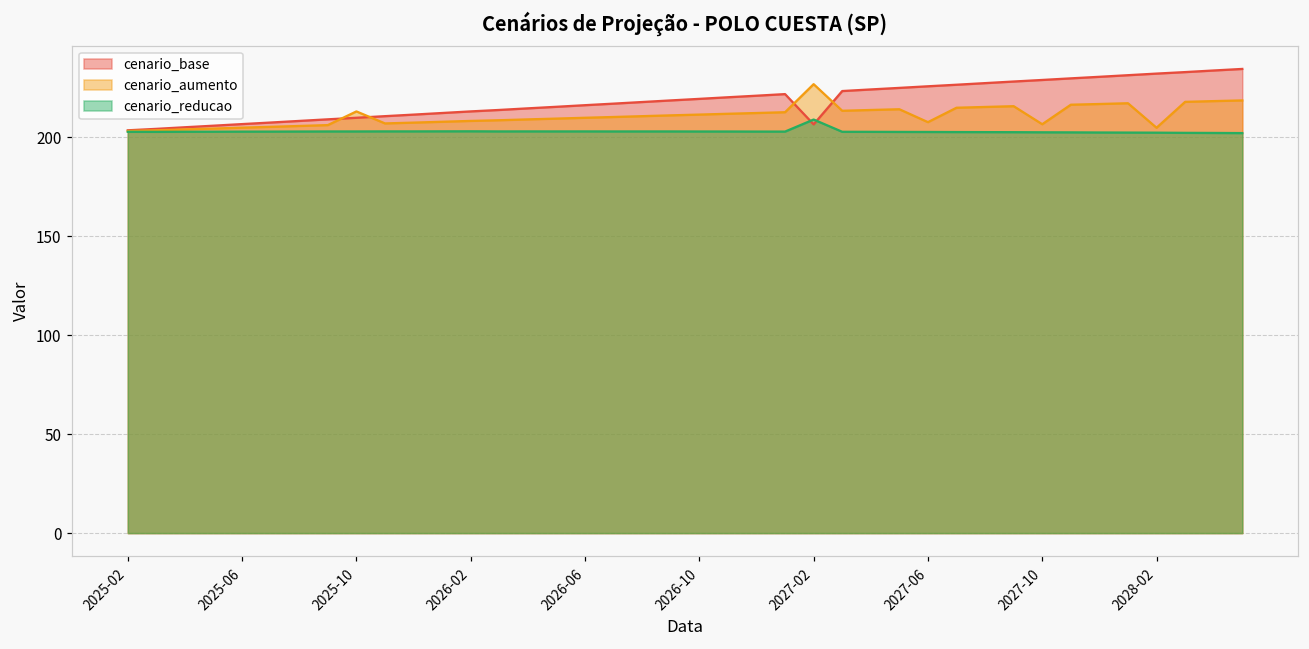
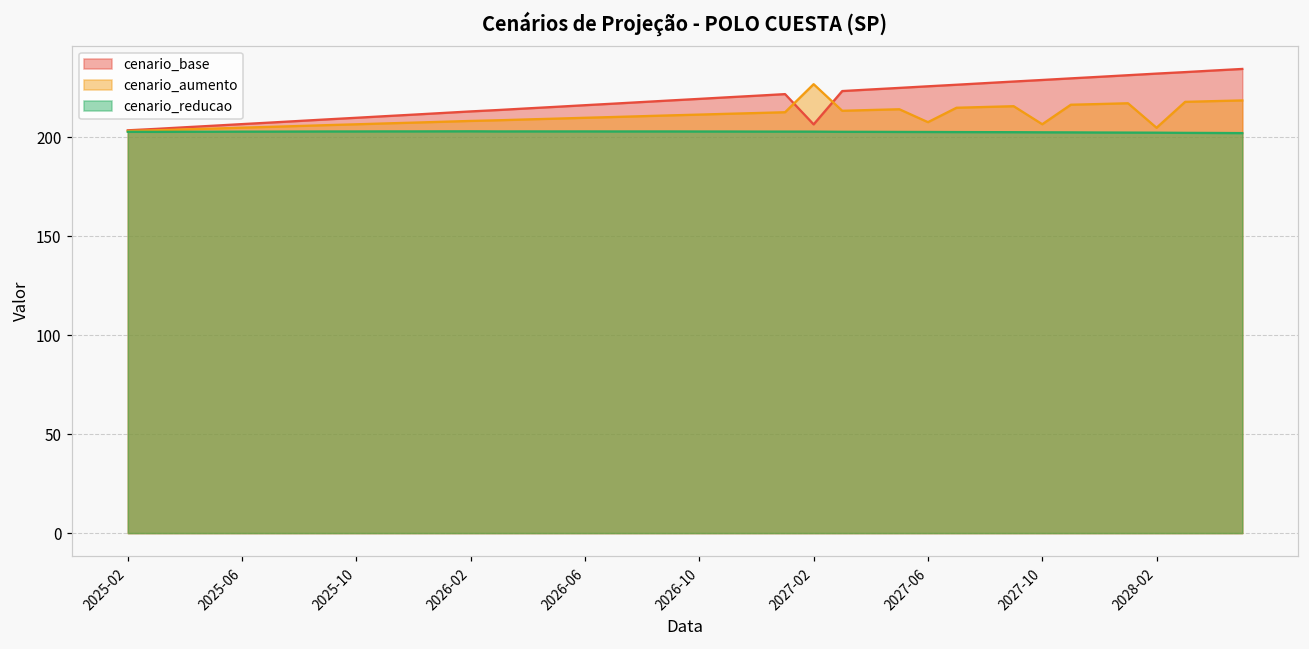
  {
    "cenario_base": {
      "2025-06": 207,
      "2025-10": 210,
      "2026-02": 213,
      "2026-06": 216,
      "2026-10": 219,
      "2027-02": 206,
      "2027-06": 226,
      "2027-10": 229,
      "2028-02": 232
    },
    "cenario_aumento": {
      "2025-06": 205,
-     "2025-10": 213,
+     "2025-10": 207,
      "2026-02": 208,
      "2026-06": 210,
      "2026-10": 211,
      "2027-02": 227,
      "2027-06": 208,
      "2027-10": 207,
      "2028-02": 205
    },
    "cenario_reducao": {
      "2025-06": 203,
      "2025-10": 203,
      "2026-02": 203,
      "2026-06": 203,
      "2026-10": 203,
-     "2027-02": 209,
+     "2027-02": 203,
      "2027-06": 203,
      "2027-10": 202,
      "2028-02": 202
    }
  }
